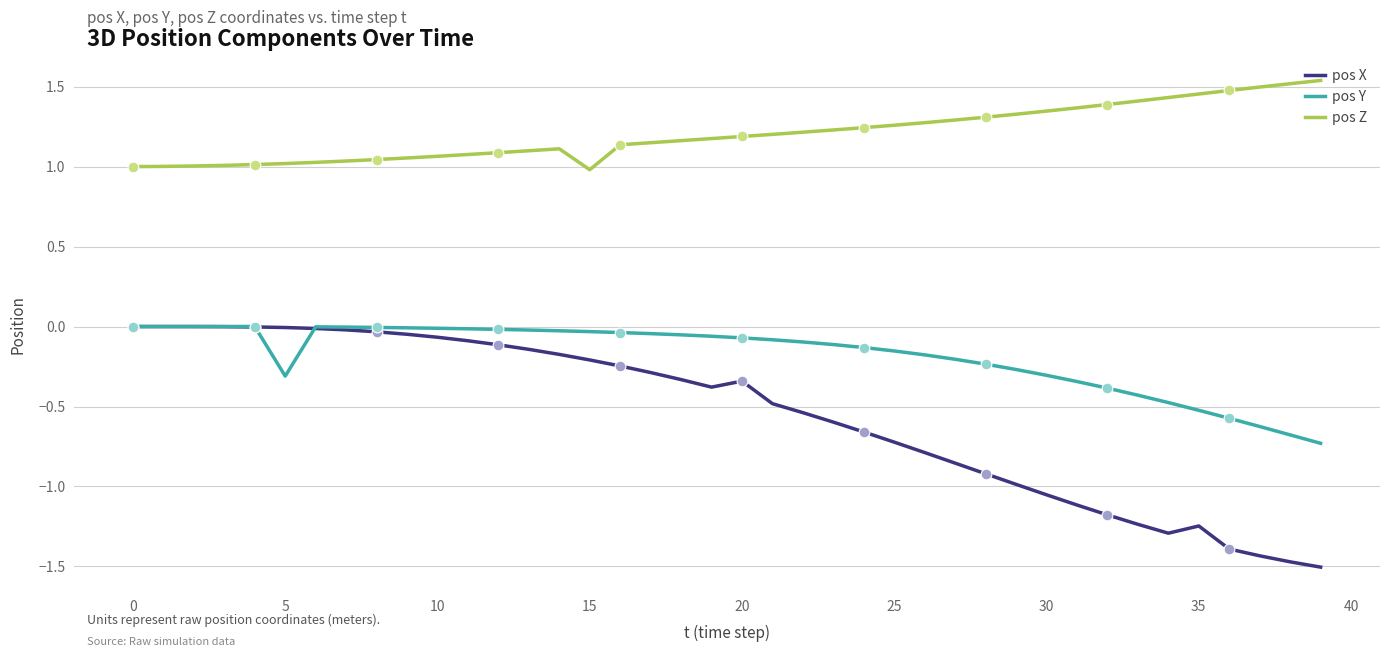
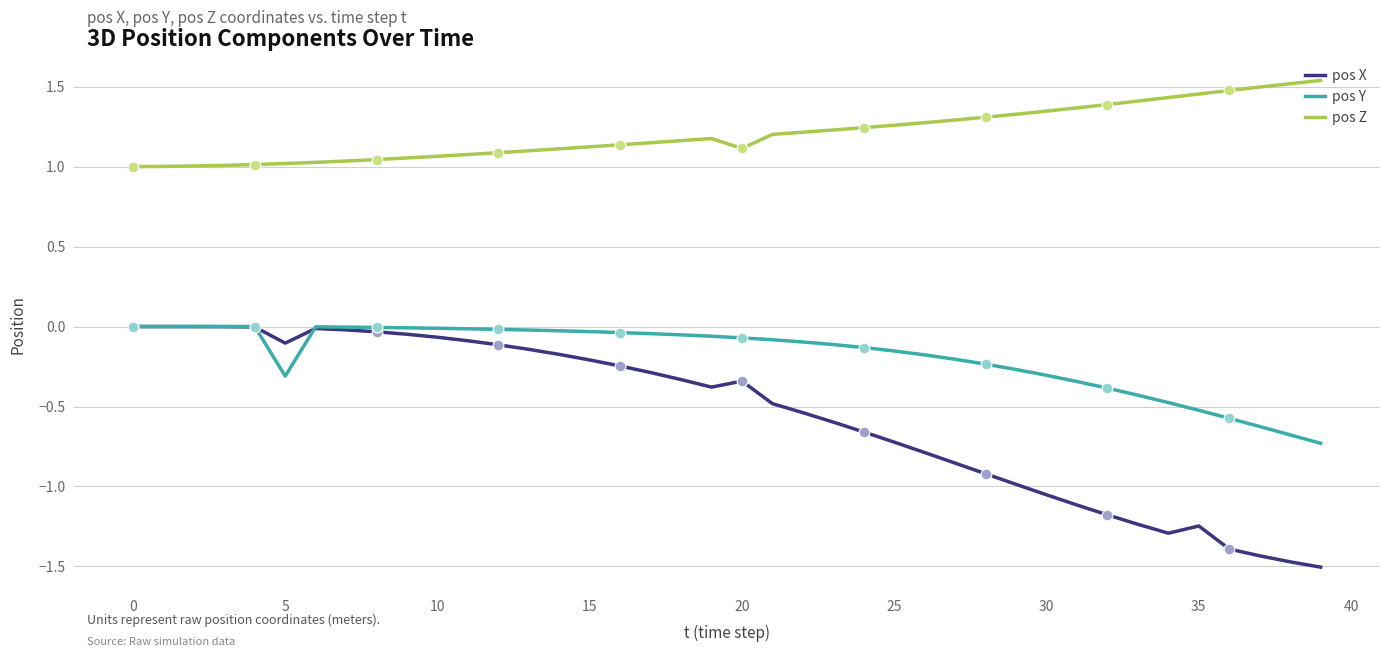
  {
    "pos X": {
-     "5": -0.01,
+     "5": -0.10,
      "10": -0.07,
      "15": -0.21,
      "25": -0.72,
      "30": -1.05,
      "35": -1.25
    },
    "pos Y": {
      "5": -0.31,
      "10": -0.01,
      "15": -0.03,
      "25": -0.15,
      "30": -0.30,
      "35": -0.52
    },
    "pos Z": {
      "5": 1.02,
      "10": 1.06,
-     "15": 0.98,
-     "20": 1.19,
+     "15": 1.12,
+     "20": 1.11,
      "25": 1.26,
      "30": 1.35,
      "35": 1.45
    }
  }
